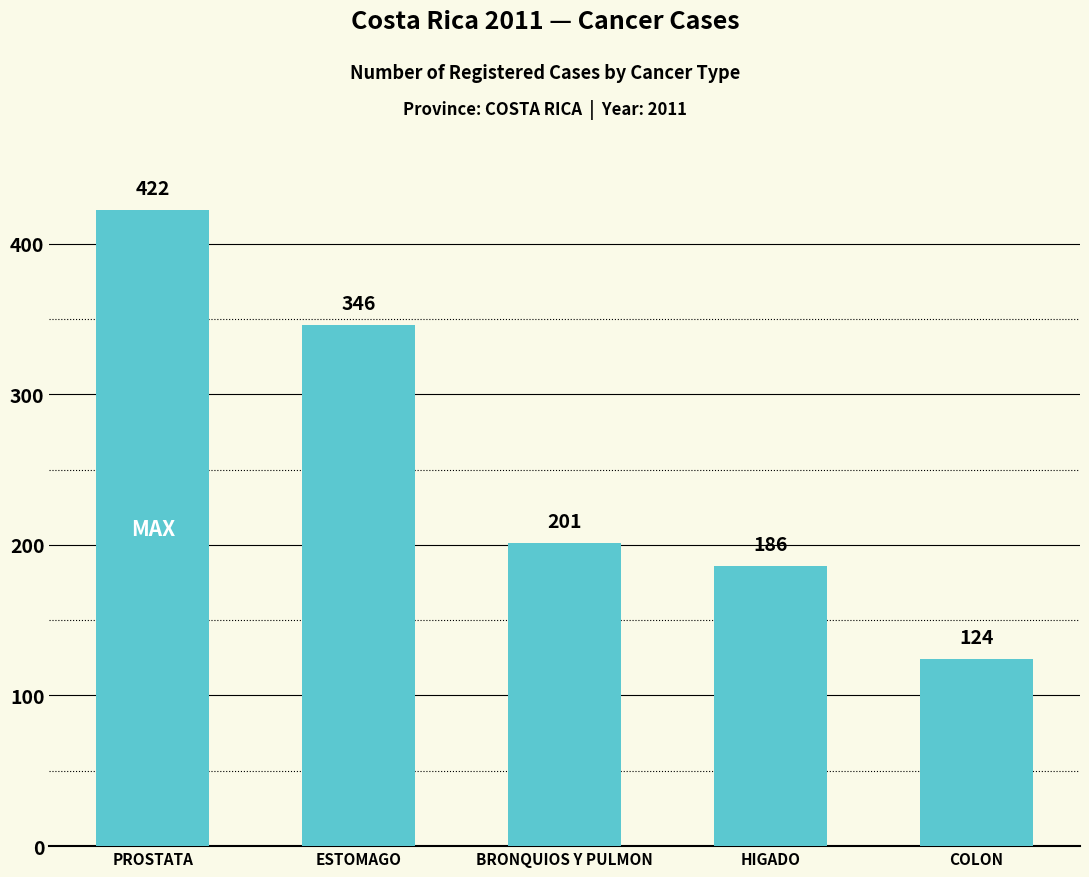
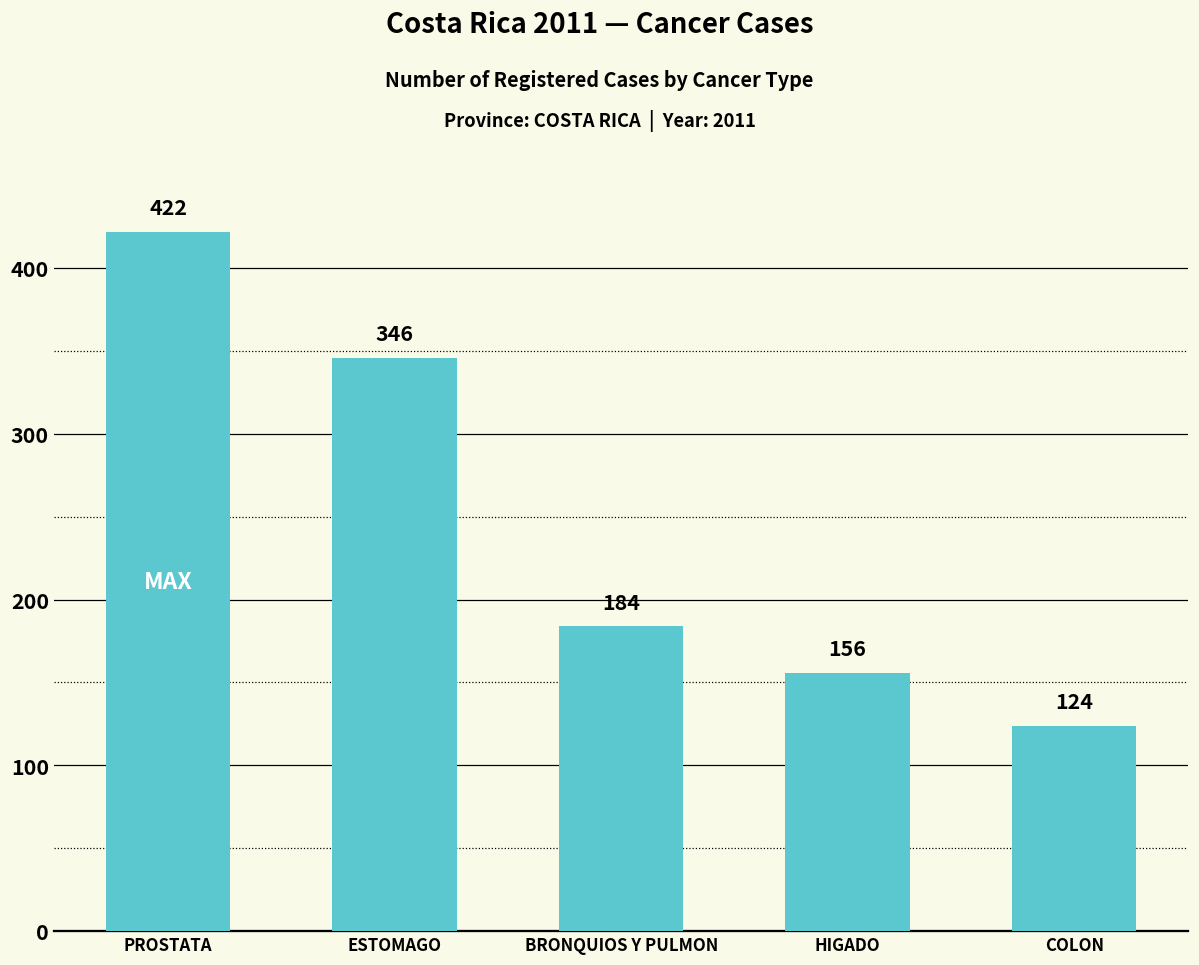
  {
    "PROSTATA": 422,
    "ESTOMAGO": 346,
-   "BRONQUIOS Y PULMON": 201,
-   "HIGADO": 186,
+   "BRONQUIOS Y PULMON": 184,
+   "HIGADO": 156,
    "COLON": 124
  }
